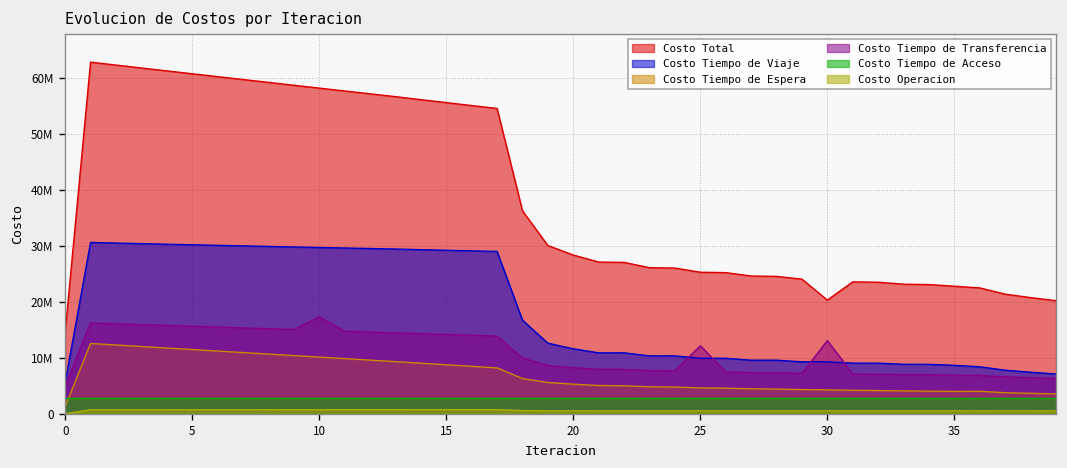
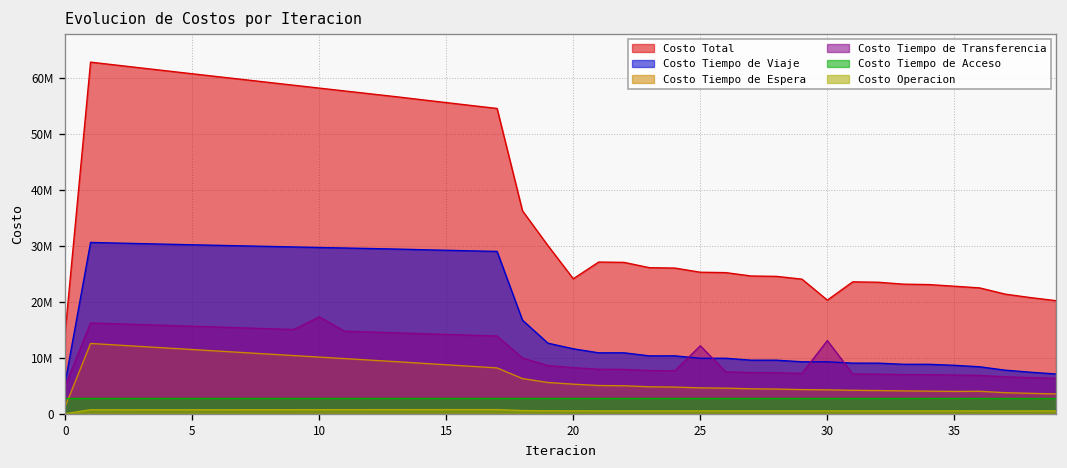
  {
    "Costo Total": {
      "0": 15000000,
      "5": 61000000,
      "10": 58000000,
      "15": 56000000,
-     "20": 28000000,
+     "20": 24000000,
      "25": 25000000,
      "30": 20000000,
      "35": 23000000
    },
    "Costo Tiempo de Viaje": {
      "0": 6000000,
      "5": 30000000,
      "10": 30000000,
      "15": 29000000,
      "20": 12000000,
      "25": 10000000,
      "30": 9000000,
      "35": 9000000
    },
    "Costo Tiempo de Transferencia": {
      "0": 5000000,
      "5": 16000000,
      "10": 17000000,
      "15": 14000000,
      "20": 8000000,
      "25": 12000000,
      "30": 13000000,
      "35": 7000000
    },
    "Costo Tiempo de Acceso": {
      "0": 3000000,
      "5": 3000000,
      "10": 3000000,
      "15": 3000000,
      "20": 3000000,
      "25": 3000000,
      "30": 3000000,
      "35": 3000000
    }
  }
